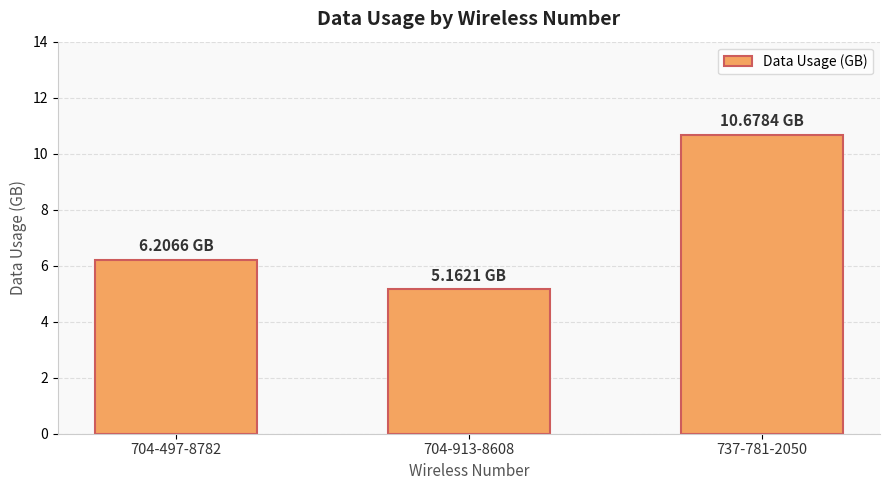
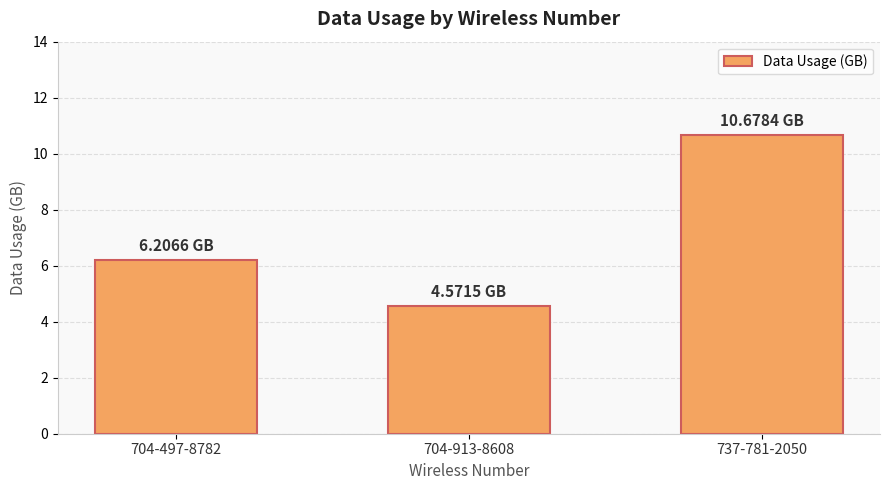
  {
    "704-497-8782": 6.2066,
-   "704-913-8608": 5.1621,
+   "704-913-8608": 4.5715,
    "737-781-2050": 10.6784
  }
